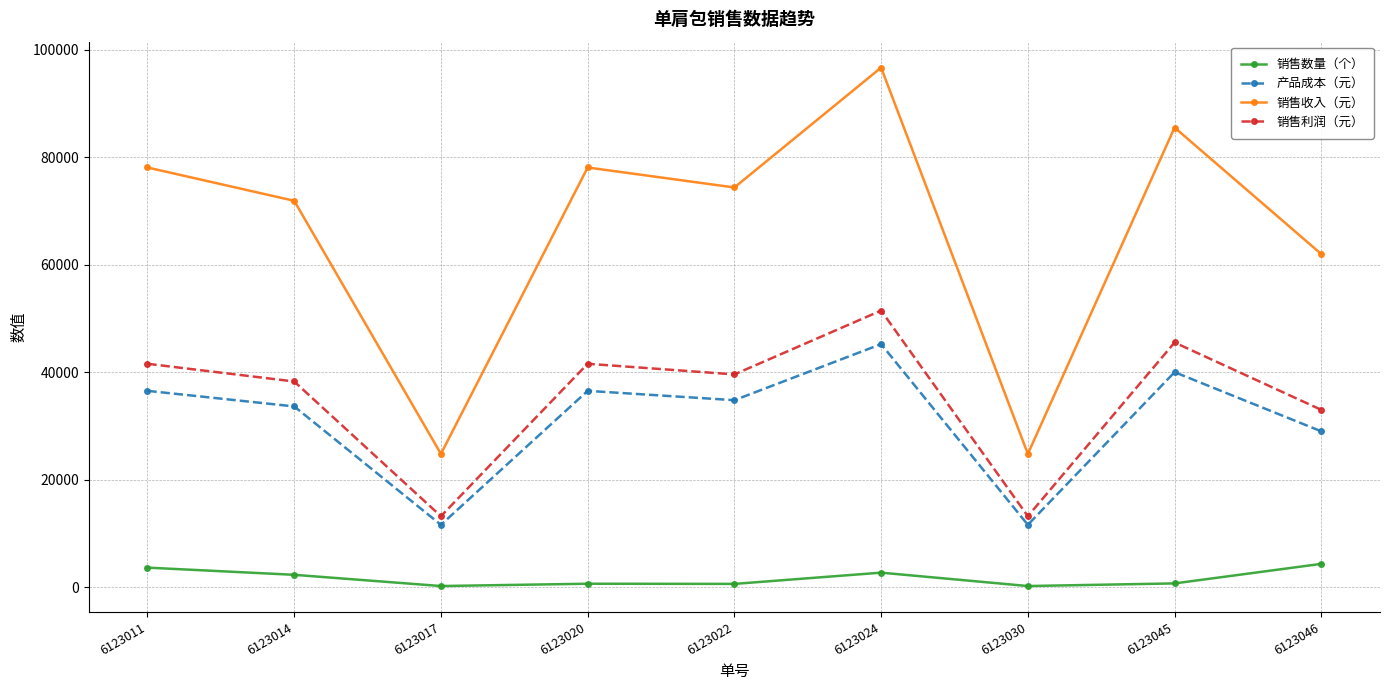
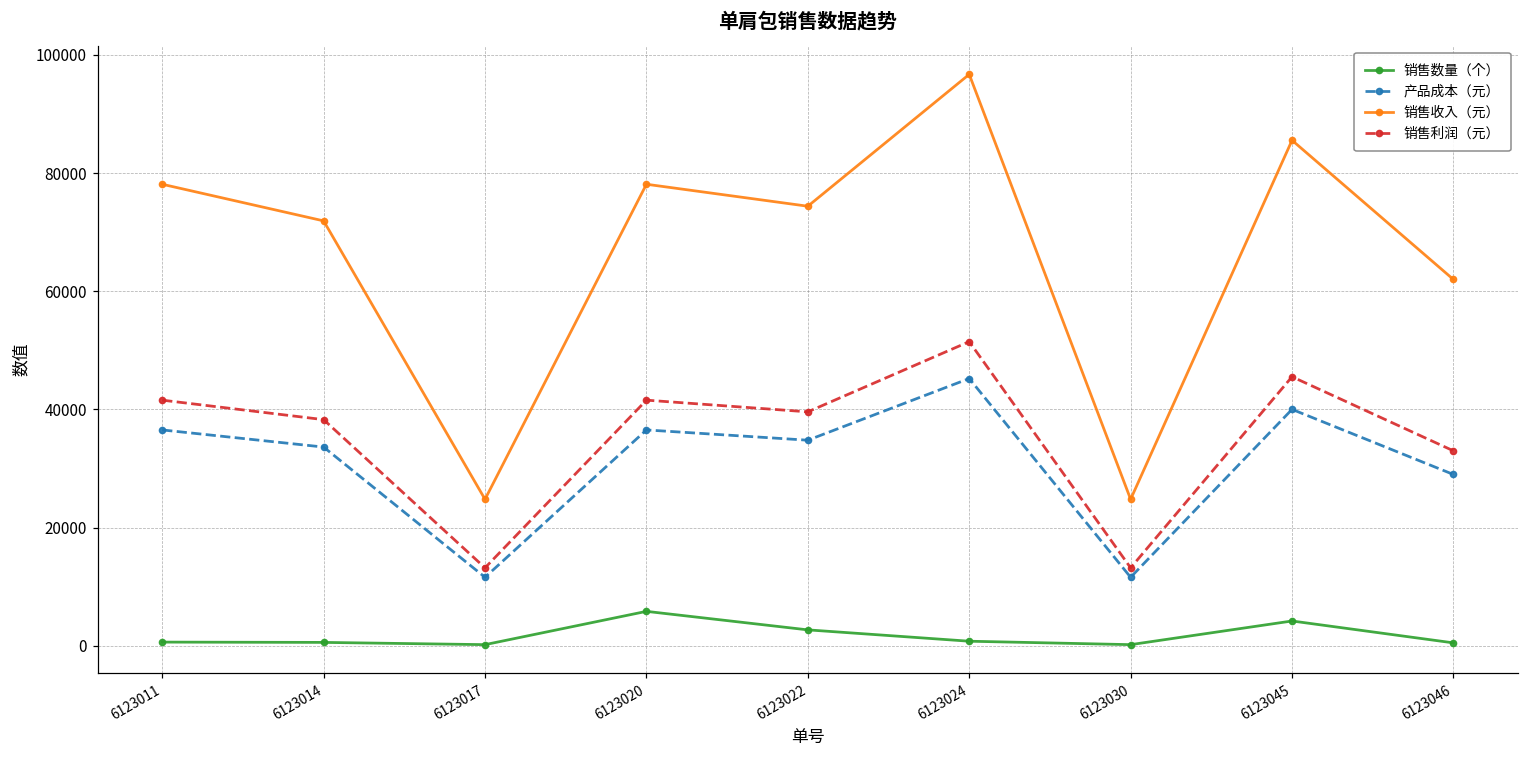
  {
    "销售数量（个）": {
-     "6123011": 4000,
-     "6123014": 2000,
+     "6123011": 1000,
+     "6123014": 1000,
      "6123017": 0,
-     "6123020": 1000,
-     "6123022": 1000,
-     "6123024": 3000,
+     "6123020": 6000,
+     "6123022": 3000,
+     "6123024": 1000,
      "6123030": 0,
-     "6123045": 1000,
-     "6123046": 4000
+     "6123045": 4000,
+     "6123046": 1000
    },
    "产品成本（元）": {
      "6123011": 37000,
      "6123014": 34000,
      "6123017": 12000,
      "6123020": 37000,
      "6123022": 35000,
      "6123024": 45000,
      "6123030": 12000,
      "6123045": 40000,
      "6123046": 29000
    },
    "销售收入（元）": {
      "6123011": 78000,
      "6123014": 72000,
      "6123017": 25000,
      "6123020": 78000,
      "6123022": 74000,
      "6123024": 97000,
      "6123030": 25000,
      "6123045": 86000,
      "6123046": 62000
    },
    "销售利润（元）": {
      "6123011": 42000,
      "6123014": 38000,
      "6123017": 13000,
      "6123020": 42000,
      "6123022": 40000,
      "6123024": 51000,
      "6123030": 13000,
      "6123045": 46000,
      "6123046": 33000
    }
  }
